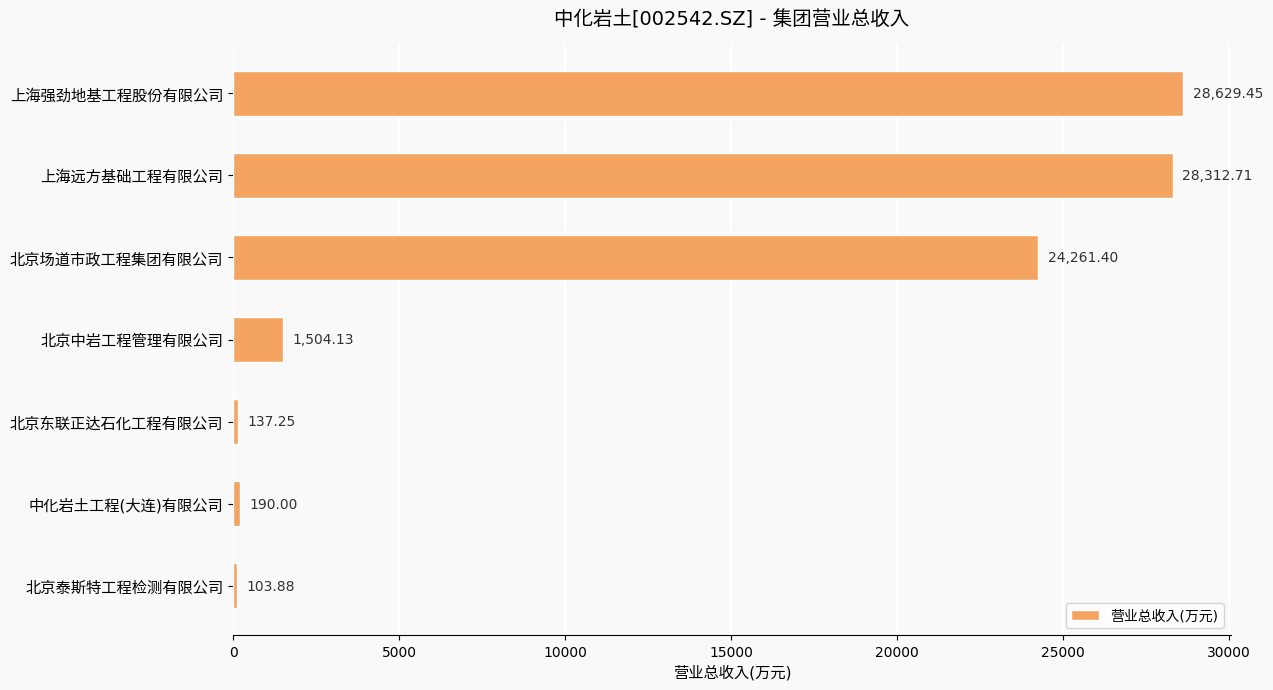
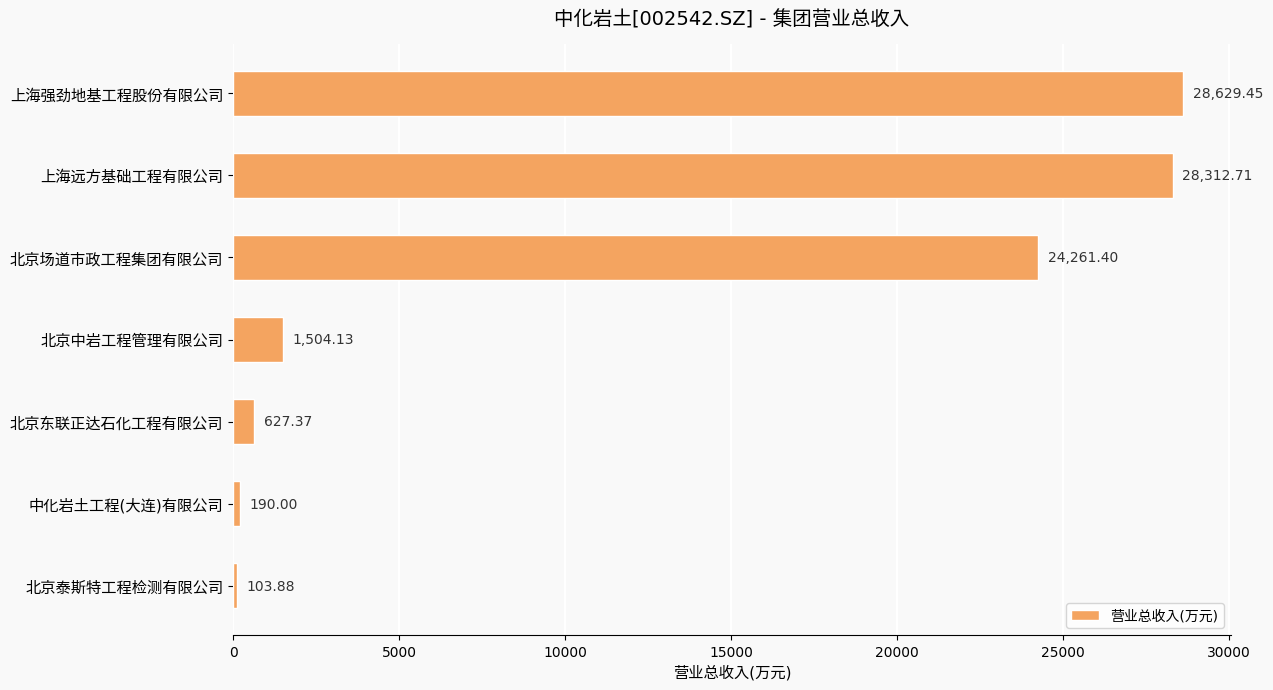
  {
    "上海强劲地基工程股份有限公司": "28,629.45",
    "上海远方基础工程有限公司": "28,312.71",
    "北京场道市政工程集团有限公司": "24,261.40",
    "北京中岩工程管理有限公司": "1,504.13",
-   "北京东联正达石化工程有限公司": "137.25",
+   "北京东联正达石化工程有限公司": "627.37",
    "中化岩土工程(大连)有限公司": "190.00",
    "北京泰斯特工程检测有限公司": "103.88"
  }
